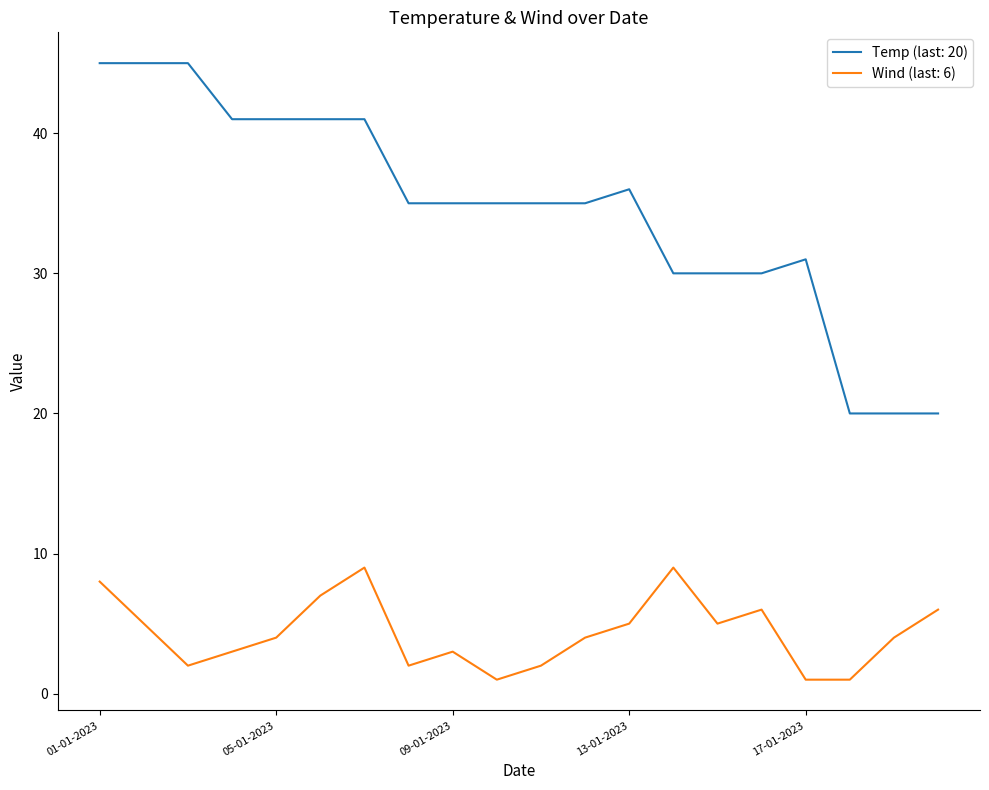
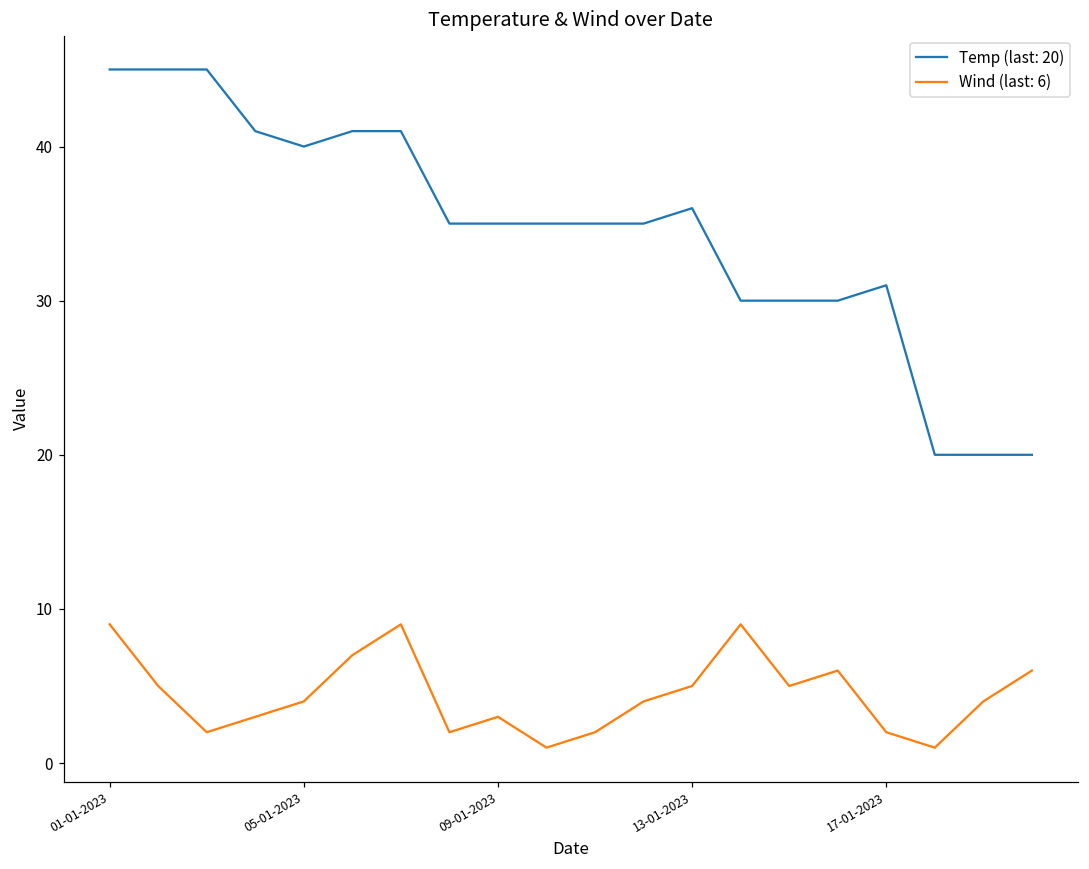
  {
    "Temp (last: 20)": {
      "01-01-2023": 45,
-     "05-01-2023": 41,
+     "05-01-2023": 40,
      "09-01-2023": 35,
      "13-01-2023": 36,
      "17-01-2023": 31
    },
    "Wind (last: 6)": {
-     "01-01-2023": 8,
+     "01-01-2023": 9,
      "05-01-2023": 4,
      "09-01-2023": 3,
      "13-01-2023": 5,
-     "17-01-2023": 1
+     "17-01-2023": 2
    }
  }
